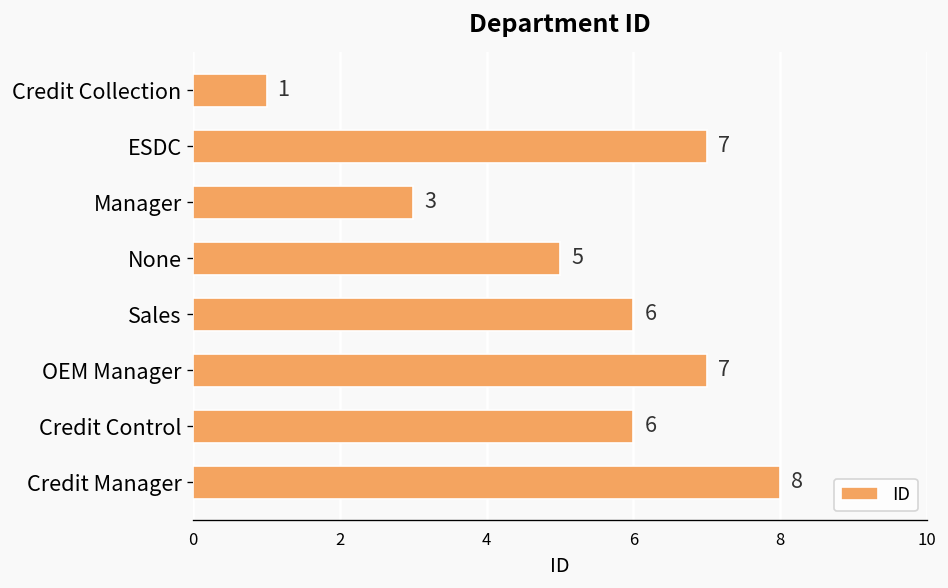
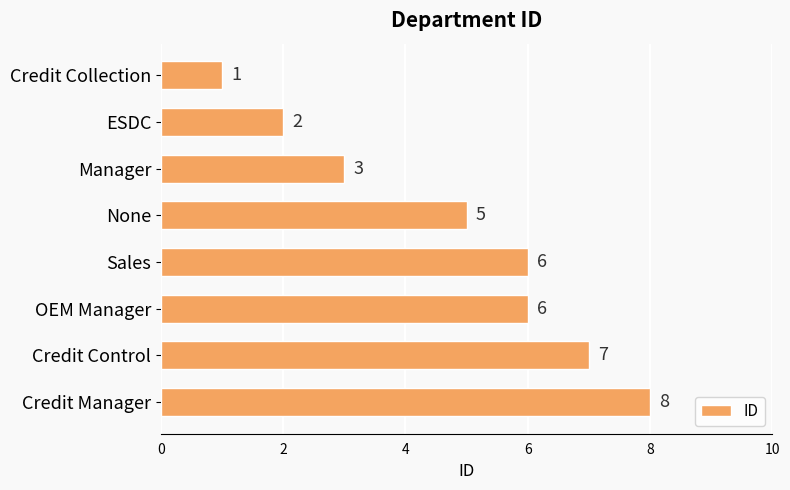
  {
    "Credit Collection": 1,
-   "ESDC": 7,
+   "ESDC": 2,
    "Manager": 3,
    "None": 5,
    "Sales": 6,
-   "OEM Manager": 7,
-   "Credit Control": 6,
+   "OEM Manager": 6,
+   "Credit Control": 7,
    "Credit Manager": 8
  }
